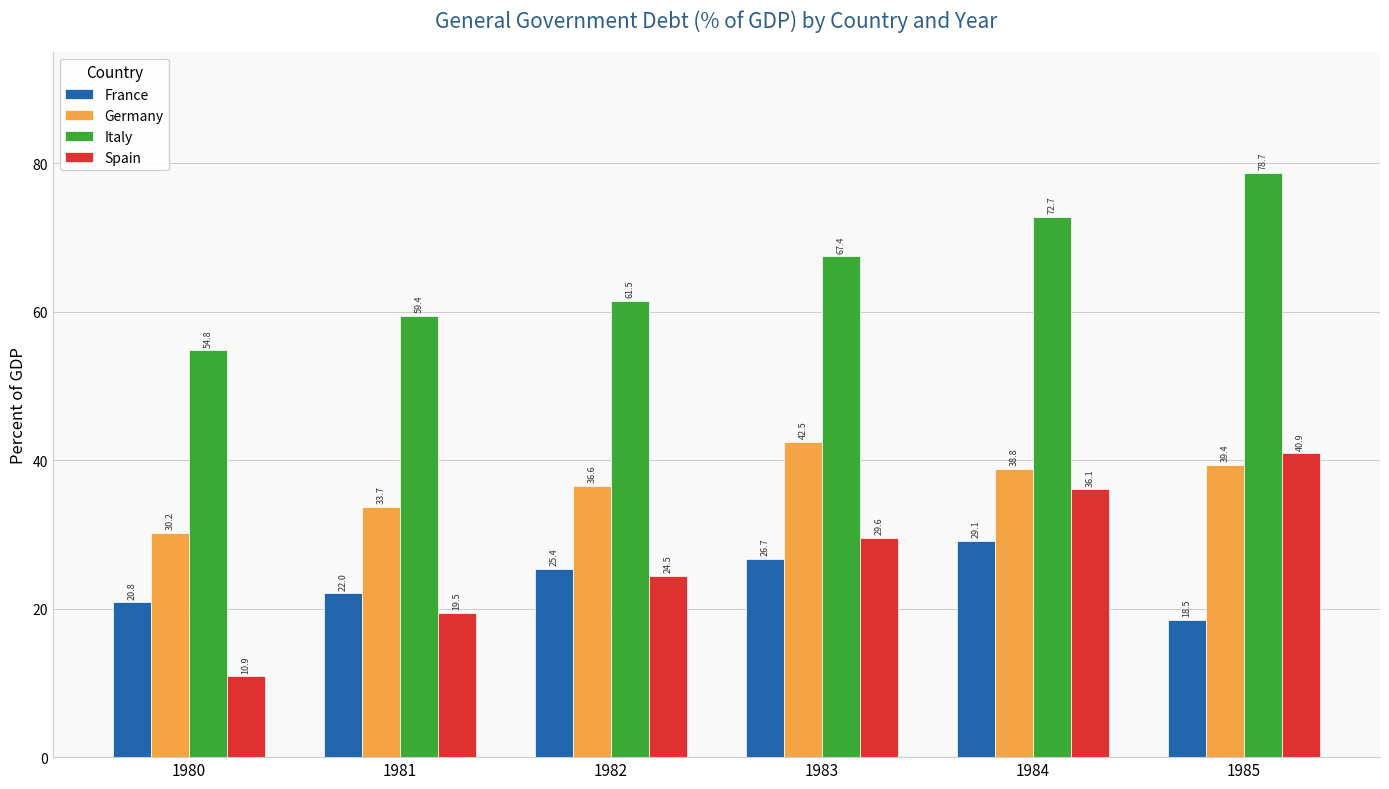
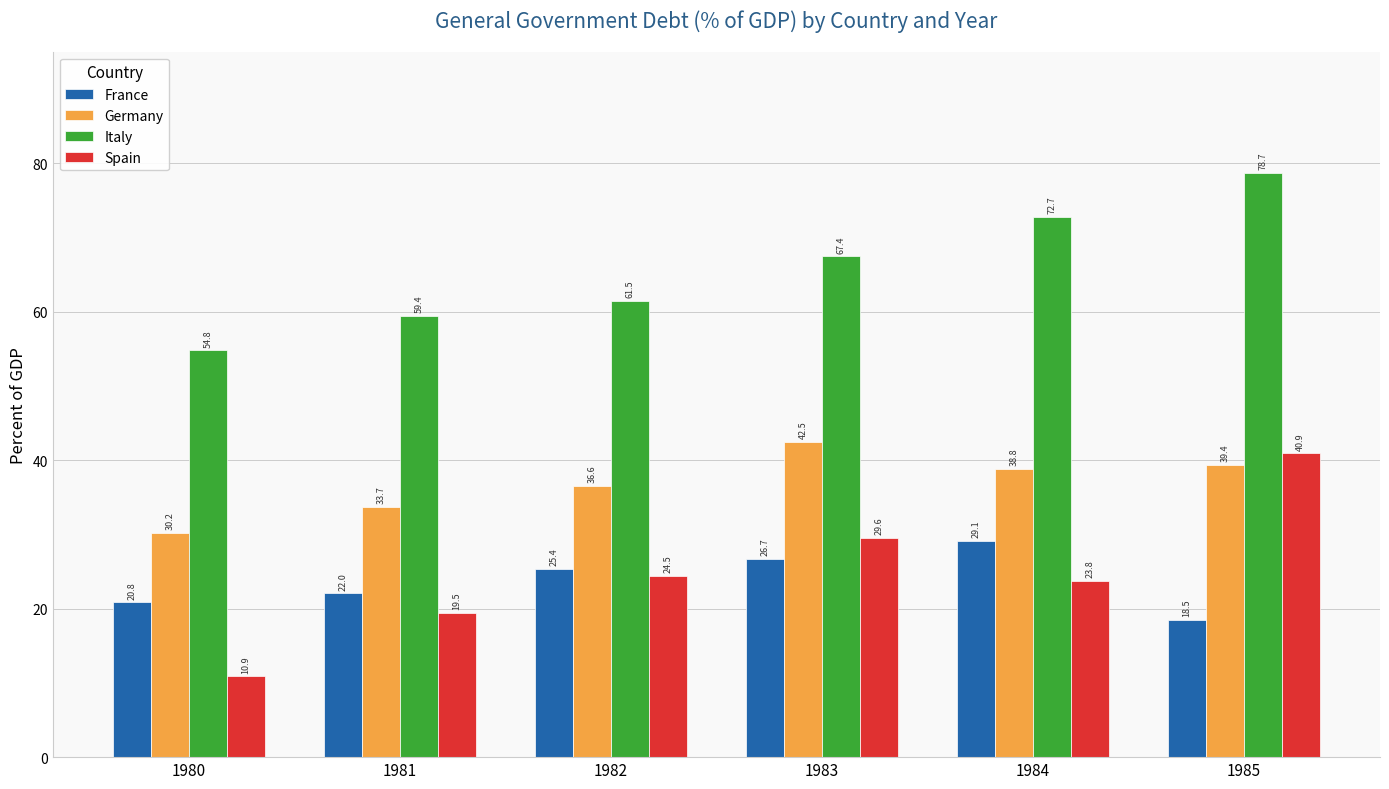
  {
    "France": {
      "1980": 20.8,
      "1981": 22.0,
      "1982": 25.4,
      "1983": 26.7,
      "1984": 29.1,
      "1985": 18.5
    },
    "Germany": {
      "1980": 30.2,
      "1981": 33.7,
      "1982": 36.6,
      "1983": 42.5,
      "1984": 38.8,
      "1985": 39.4
    },
    "Italy": {
      "1980": 54.8,
      "1981": 59.4,
      "1982": 61.5,
      "1983": 67.4,
      "1984": 72.7,
      "1985": 78.7
    },
    "Spain": {
      "1980": 10.9,
      "1981": 19.5,
      "1982": 24.5,
      "1983": 29.6,
-     "1984": 36.1,
+     "1984": 23.8,
      "1985": 40.9
    }
  }
